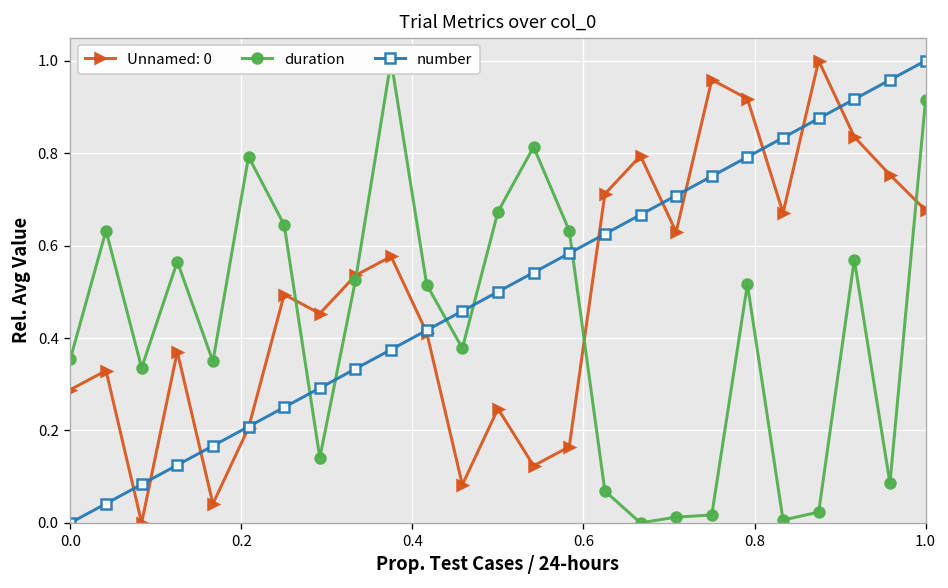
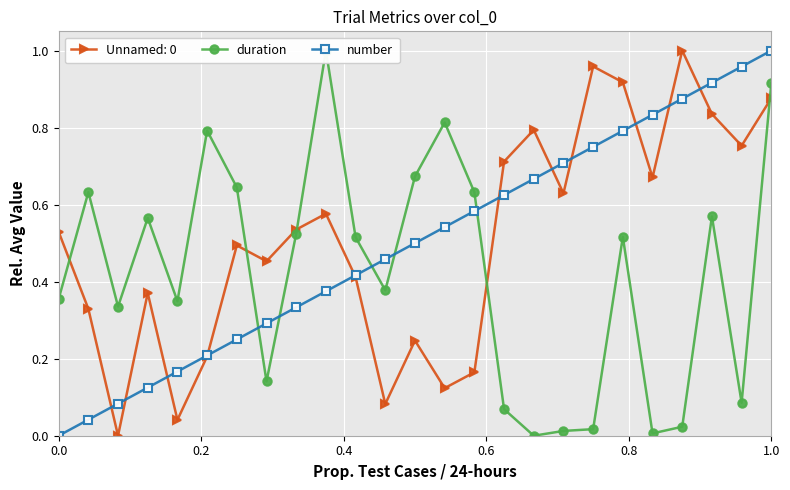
  {
    "Unnamed: 0": {
-     "0.0": 0.29,
-     "1.0": 0.68
+     "0.0": 0.53,
+     "1.0": 0.88
    },
    "duration": {
      "0.0": 0.36,
      "1.0": 0.92
    },
    "number": {
      "0.0": 0.00,
      "1.0": 1.00
    }
  }
